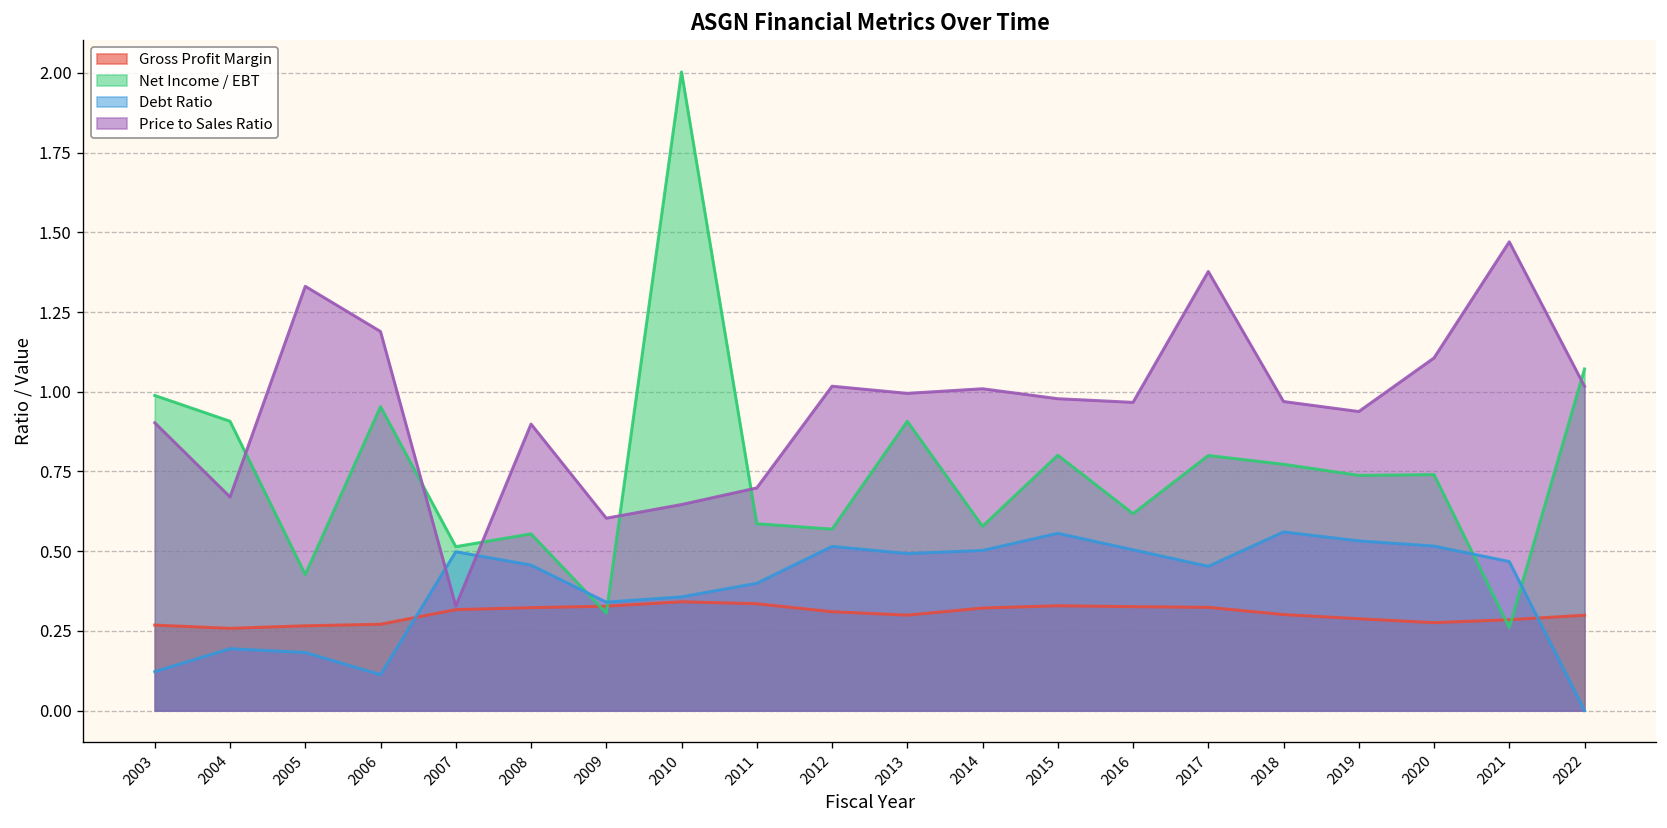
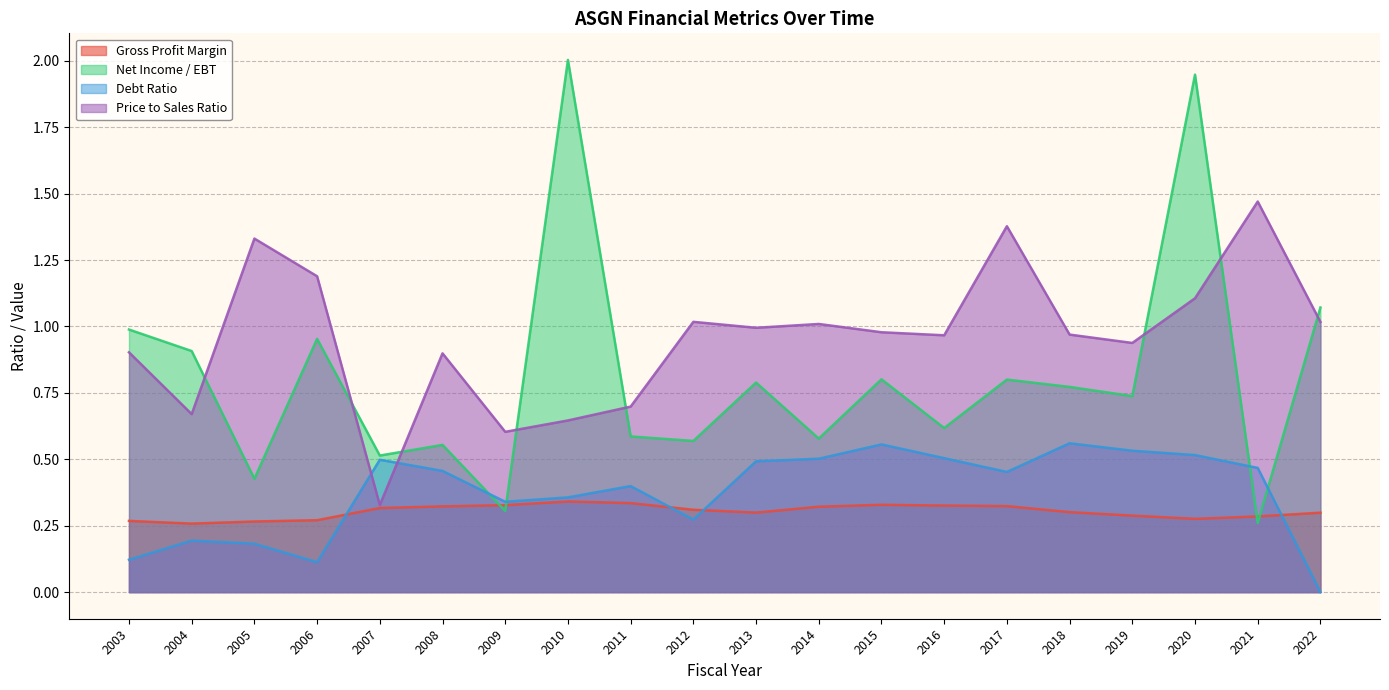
  {
    "Gross Profit Margin": {
      "2003": 0.27,
      "2004": 0.26,
      "2005": 0.27,
      "2006": 0.27,
      "2007": 0.32,
      "2008": 0.32,
      "2009": 0.33,
      "2010": 0.34,
      "2011": 0.34,
      "2012": 0.31,
      "2013": 0.30,
      "2014": 0.32,
      "2015": 0.33,
      "2016": 0.33,
      "2017": 0.32,
      "2018": 0.30,
      "2019": 0.29,
      "2020": 0.28,
      "2021": 0.28,
      "2022": 0.30
    },
    "Net Income / EBT": {
      "2003": 0.99,
      "2004": 0.91,
      "2005": 0.43,
      "2006": 0.95,
      "2007": 0.51,
      "2008": 0.55,
      "2009": 0.31,
      "2010": 2.00,
      "2011": 0.59,
      "2012": 0.57,
-     "2013": 0.91,
+     "2013": 0.79,
      "2014": 0.58,
      "2015": 0.80,
      "2016": 0.62,
      "2017": 0.80,
      "2018": 0.77,
      "2019": 0.74,
-     "2020": 0.74,
+     "2020": 1.95,
      "2021": 0.26,
      "2022": 1.07
    },
    "Debt Ratio": {
      "2003": 0.12,
      "2004": 0.19,
      "2005": 0.18,
      "2006": 0.11,
      "2007": 0.50,
      "2008": 0.46,
      "2009": 0.34,
      "2010": 0.36,
      "2011": 0.40,
-     "2012": 0.51,
+     "2012": 0.27,
      "2013": 0.49,
      "2014": 0.50,
      "2015": 0.56,
      "2016": 0.50,
      "2017": 0.45,
      "2018": 0.56,
      "2019": 0.53,
      "2020": 0.52,
      "2021": 0.47,
      "2022": 0.00
    },
    "Price to Sales Ratio": {
      "2003": 0.90,
      "2004": 0.67,
      "2005": 1.33,
      "2006": 1.19,
      "2007": 0.33,
      "2008": 0.90,
      "2009": 0.60,
      "2010": 0.65,
      "2011": 0.70,
      "2012": 1.02,
      "2013": 0.99,
      "2014": 1.01,
      "2015": 0.98,
      "2016": 0.97,
      "2017": 1.38,
      "2018": 0.97,
      "2019": 0.94,
      "2020": 1.11,
      "2021": 1.47,
      "2022": 1.02
    }
  }
